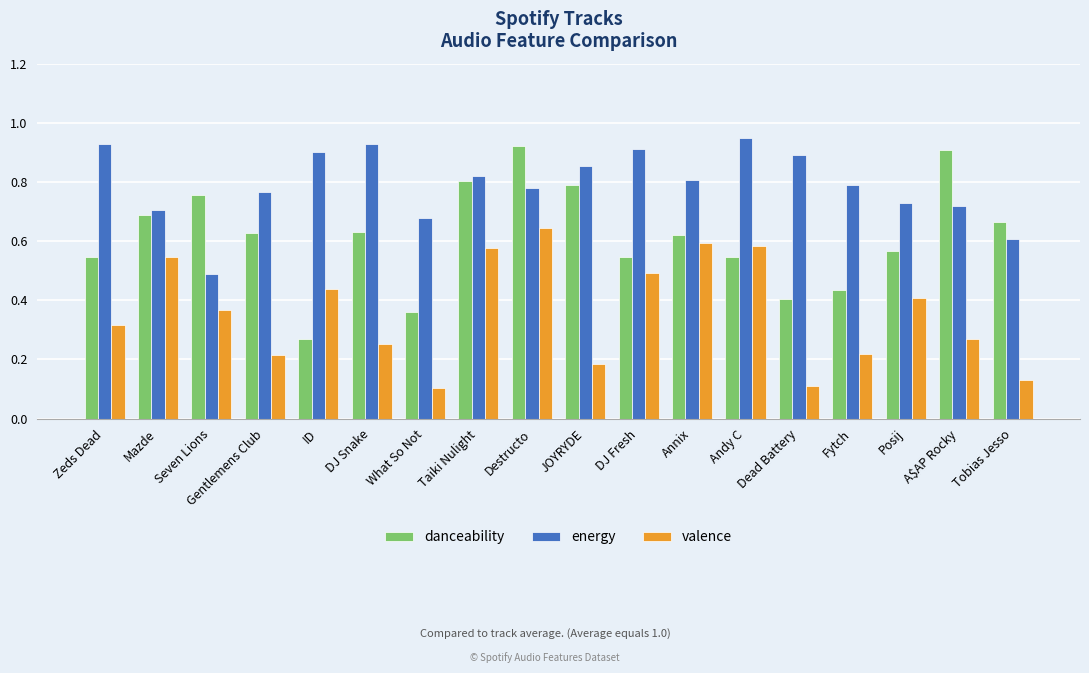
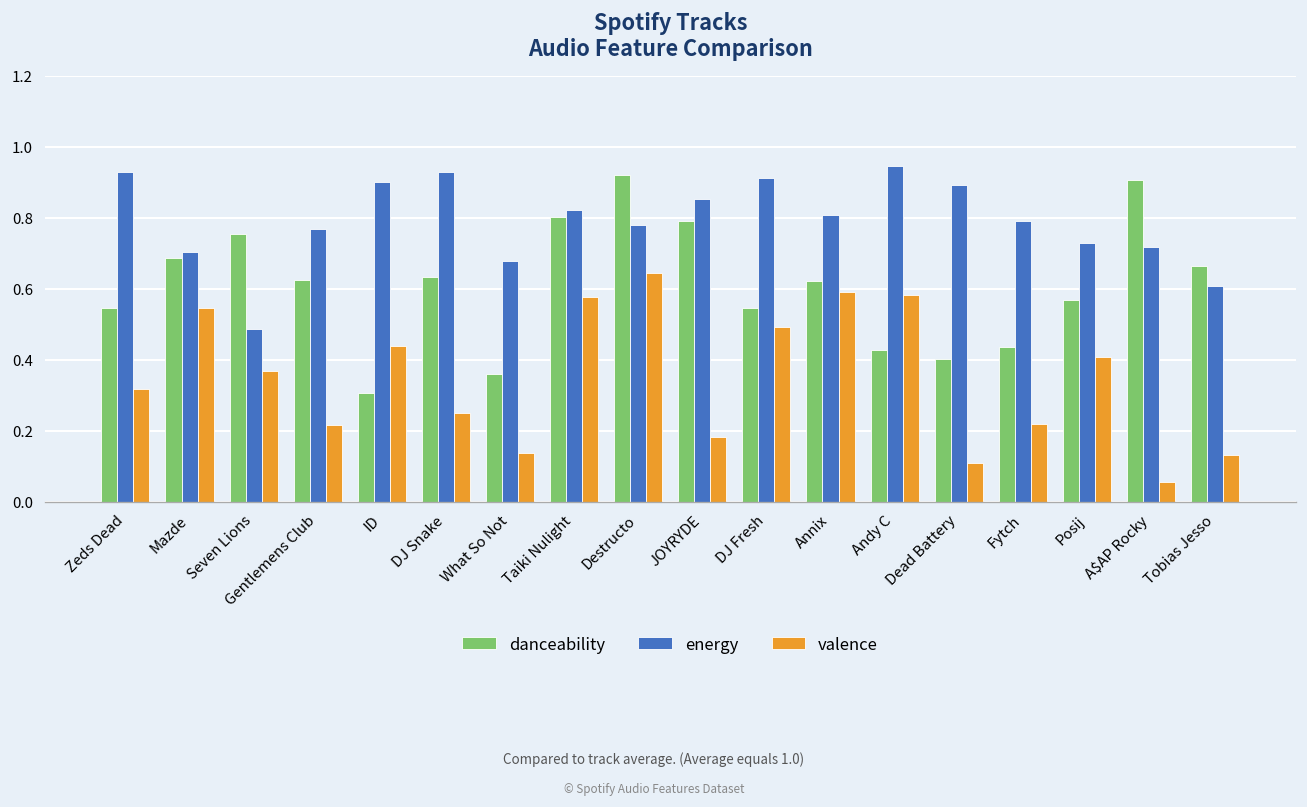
  {
    "danceability": {
      "Zeds Dead": 0.55,
      "Mazde": 0.69,
      "Seven Lions": 0.76,
      "Gentlemens Club": 0.63,
-     "ID": 0.27,
+     "ID": 0.31,
      "DJ Snake": 0.63,
      "What So Not": 0.36,
      "Taiki Nulight": 0.80,
      "Destructo": 0.92,
      "JOYRYDE": 0.79,
      "DJ Fresh": 0.55,
      "Annix": 0.62,
-     "Andy C": 0.55,
+     "Andy C": 0.43,
      "Dead Battery": 0.40,
      "Fytch": 0.44,
      "Posij": 0.57,
      "A$AP Rocky": 0.91,
      "Tobias Jesso": 0.67
    },
    "energy": {
      "Zeds Dead": 0.93,
      "Mazde": 0.70,
      "Seven Lions": 0.49,
      "Gentlemens Club": 0.77,
      "ID": 0.90,
      "DJ Snake": 0.93,
      "What So Not": 0.68,
      "Taiki Nulight": 0.82,
      "Destructo": 0.78,
      "JOYRYDE": 0.85,
      "DJ Fresh": 0.91,
      "Annix": 0.81,
      "Andy C": 0.95,
      "Dead Battery": 0.89,
      "Fytch": 0.79,
      "Posij": 0.73,
      "A$AP Rocky": 0.72,
      "Tobias Jesso": 0.61
    },
    "valence": {
      "Zeds Dead": 0.32,
      "Mazde": 0.55,
      "Seven Lions": 0.37,
      "Gentlemens Club": 0.22,
      "ID": 0.44,
      "DJ Snake": 0.25,
-     "What So Not": 0.11,
+     "What So Not": 0.14,
      "Taiki Nulight": 0.58,
      "Destructo": 0.64,
      "JOYRYDE": 0.18,
      "DJ Fresh": 0.49,
      "Annix": 0.59,
      "Andy C": 0.58,
      "Dead Battery": 0.11,
      "Fytch": 0.22,
      "Posij": 0.41,
-     "A$AP Rocky": 0.27,
+     "A$AP Rocky": 0.06,
      "Tobias Jesso": 0.13
    }
  }
